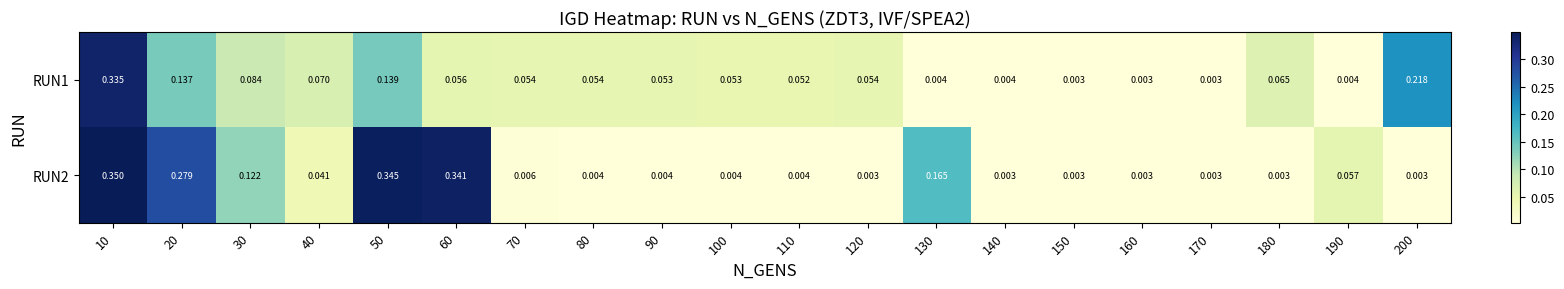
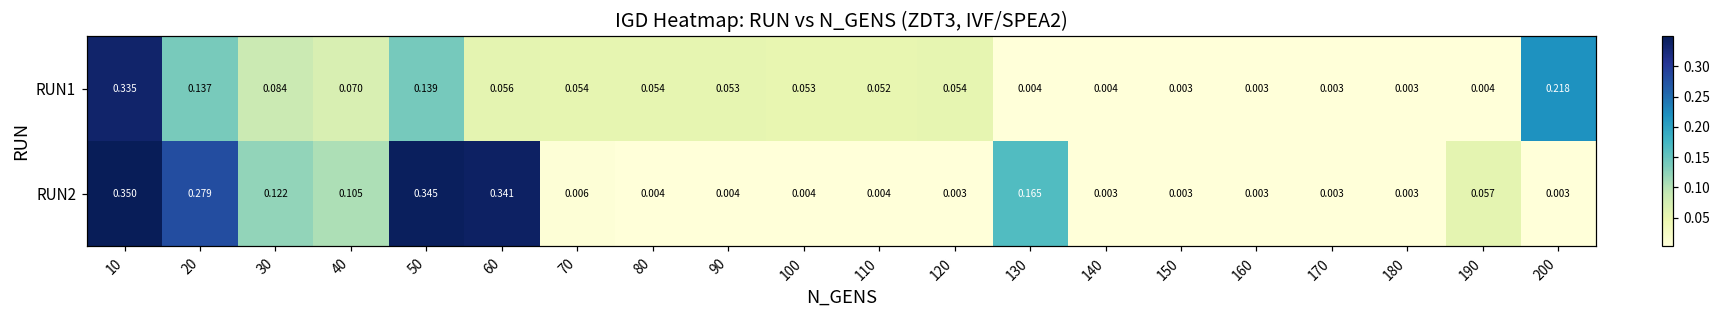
  {
    "RUN1": {
      "10": 0.335,
      "20": 0.137,
      "30": 0.084,
      "40": 0.070,
      "50": 0.139,
      "60": 0.056,
      "70": 0.054,
      "80": 0.054,
      "90": 0.053,
      "100": 0.053,
      "110": 0.052,
      "120": 0.054,
      "130": 0.004,
      "140": 0.004,
      "150": 0.003,
      "160": 0.003,
      "170": 0.003,
-     "180": 0.065,
+     "180": 0.003,
      "190": 0.004,
      "200": 0.218
    },
    "RUN2": {
      "10": 0.350,
      "20": 0.279,
      "30": 0.122,
-     "40": 0.041,
+     "40": 0.105,
      "50": 0.345,
      "60": 0.341,
      "70": 0.006,
      "80": 0.004,
      "90": 0.004,
      "100": 0.004,
      "110": 0.004,
      "120": 0.003,
      "130": 0.165,
      "140": 0.003,
      "150": 0.003,
      "160": 0.003,
      "170": 0.003,
      "180": 0.003,
      "190": 0.057,
      "200": 0.003
    }
  }
